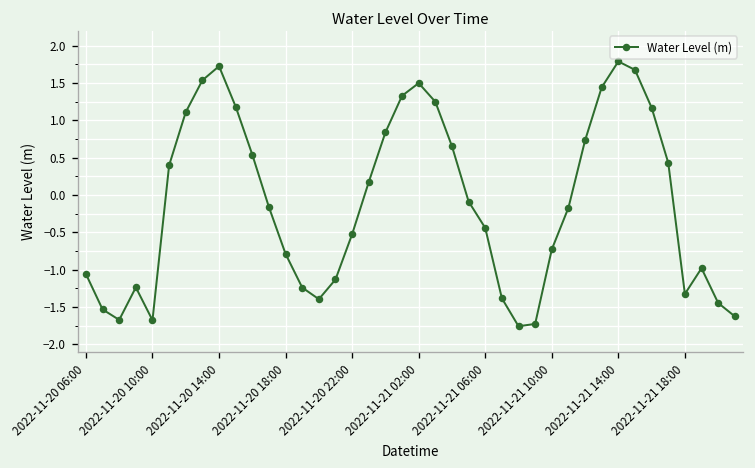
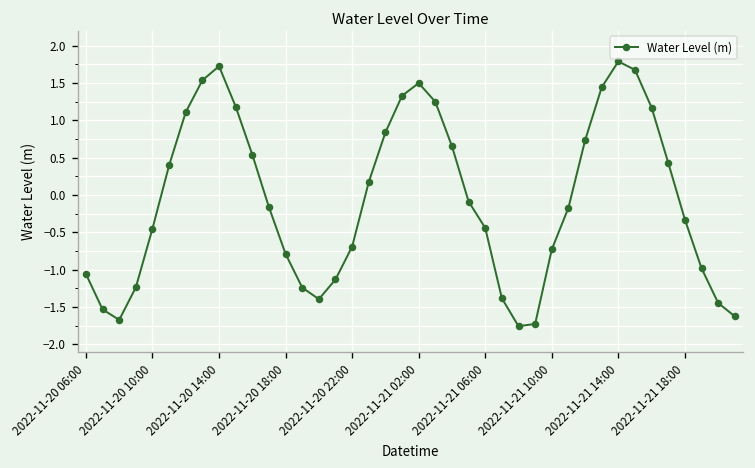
  {
    "2022-11-20 06:00": -1.1,
-   "2022-11-20 10:00": -1.7,
+   "2022-11-20 10:00": -0.5,
    "2022-11-20 14:00": 1.7,
    "2022-11-20 18:00": -0.8,
-   "2022-11-20 22:00": -0.5,
+   "2022-11-20 22:00": -0.7,
    "2022-11-21 02:00": 1.5,
    "2022-11-21 06:00": -0.4,
    "2022-11-21 10:00": -0.7,
    "2022-11-21 14:00": 1.8,
-   "2022-11-21 18:00": -1.3
+   "2022-11-21 18:00": -0.3
  }
